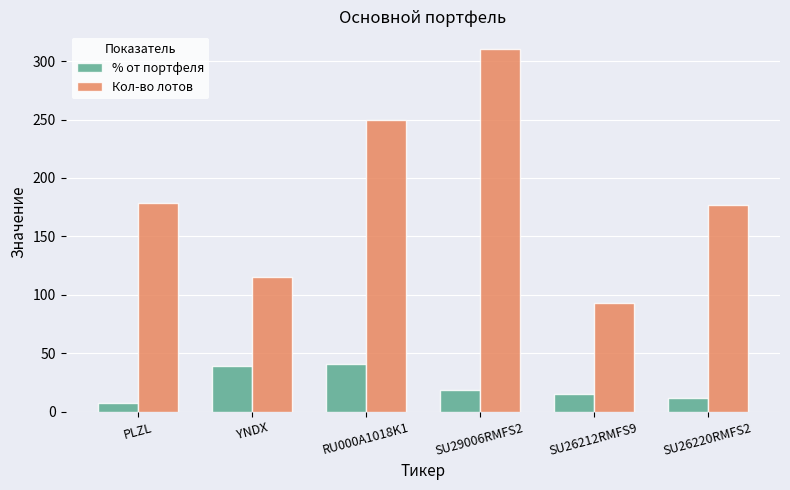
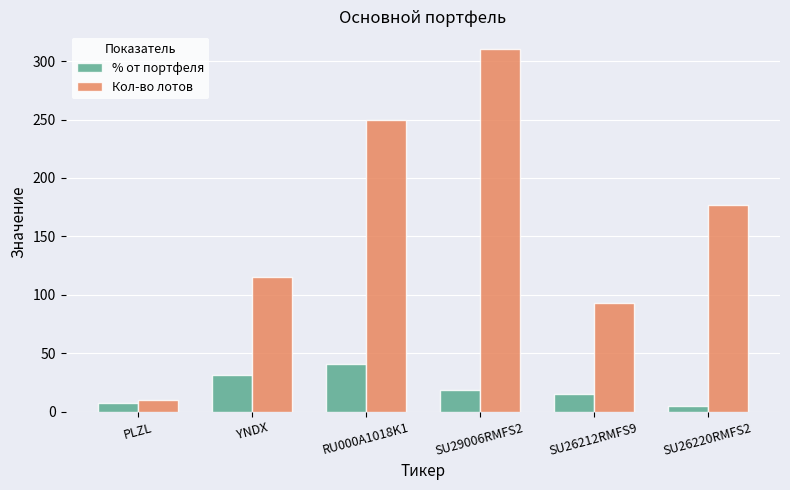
  {
    "% от портфеля": {
      "PLZL": 7,
-     "YNDX": 39,
+     "YNDX": 31,
      "RU000A1018K1": 41,
      "SU29006RMFS2": 19,
      "SU26212RMFS9": 15,
-     "SU26220RMFS2": 12
+     "SU26220RMFS2": 5
    },
    "Кол-во лотов": {
-     "PLZL": 179,
+     "PLZL": 10,
      "YNDX": 115,
      "RU000A1018K1": 250,
      "SU29006RMFS2": 310,
      "SU26212RMFS9": 93,
      "SU26220RMFS2": 177
    }
  }
